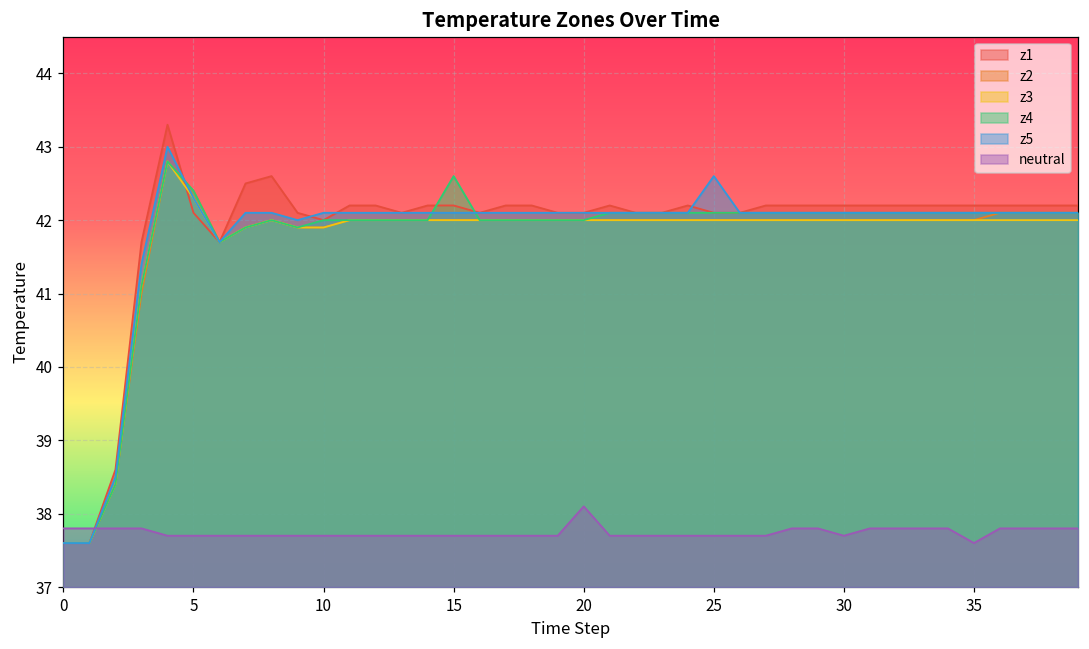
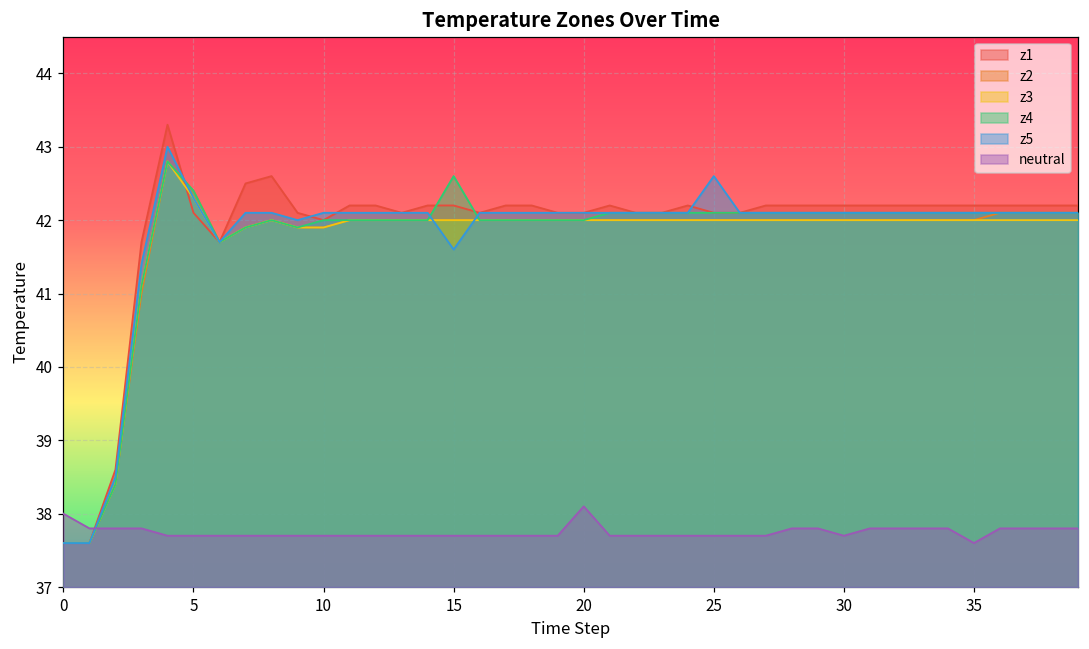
  {
    "z4": {
      "15": 42.6
    },
    "z5": {
      "10": 42.1,
-     "15": 42.1,
+     "15": 41.6,
      "25": 42.6
    },
    "neutral": {
-     "0": 37.8,
+     "0": 38.0,
      "5": 37.7,
      "10": 37.7,
      "15": 37.7,
      "20": 38.1,
      "25": 37.7,
      "30": 37.7,
      "35": 37.6
    }
  }
